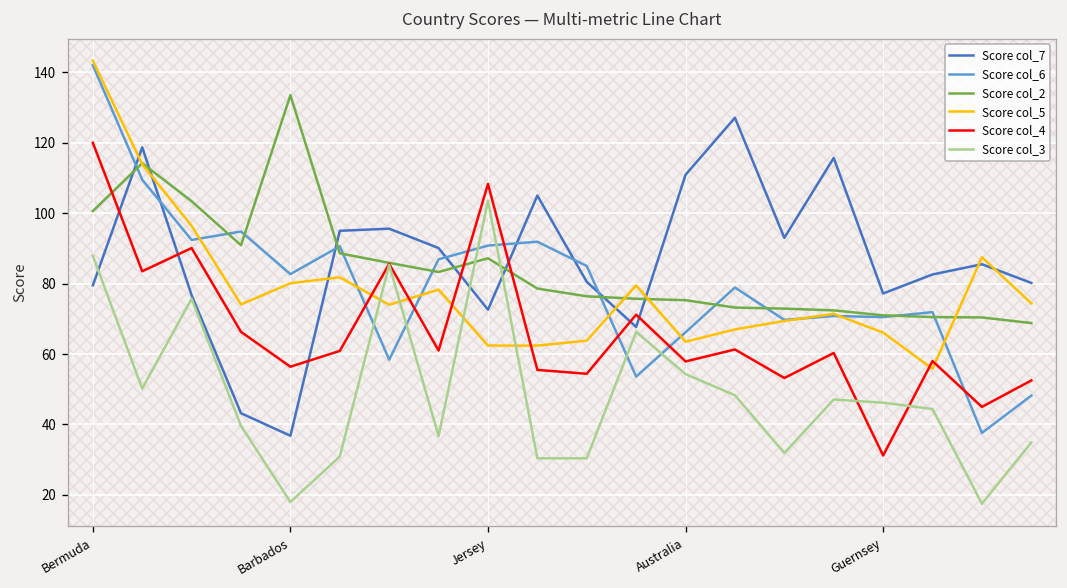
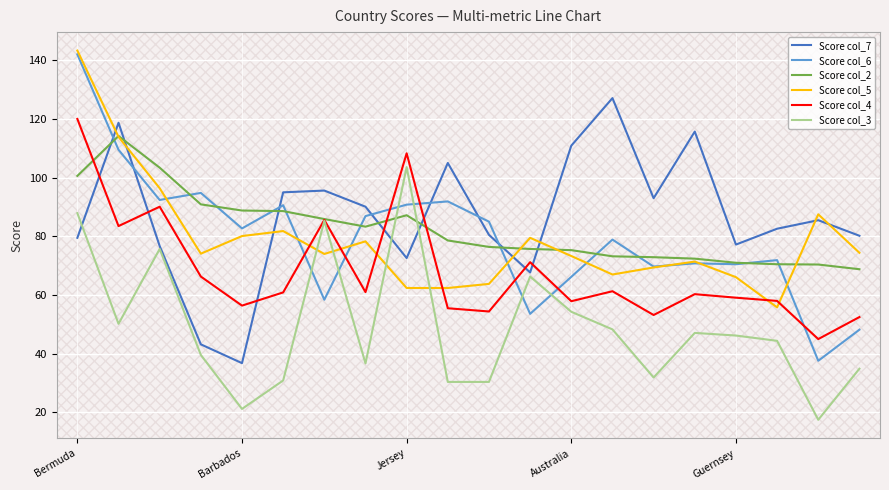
  {
    "Score col_2": {
      "Bermuda": 101,
-     "Barbados": 134,
+     "Barbados": 89,
      "Jersey": 87,
      "Australia": 75
    },
    "Score col_5": {
      "Bermuda": 143,
      "Barbados": 80,
      "Jersey": 62,
-     "Australia": 64,
+     "Australia": 73,
      "Guernsey": 66
    },
    "Score col_4": {
      "Bermuda": 120,
      "Barbados": 56,
      "Jersey": 108,
      "Australia": 58,
-     "Guernsey": 31
+     "Guernsey": 59
    },
    "Score col_3": {
      "Bermuda": 88,
-     "Barbados": 18,
+     "Barbados": 21,
      "Jersey": 104,
      "Australia": 54,
      "Guernsey": 46
    }
  }
